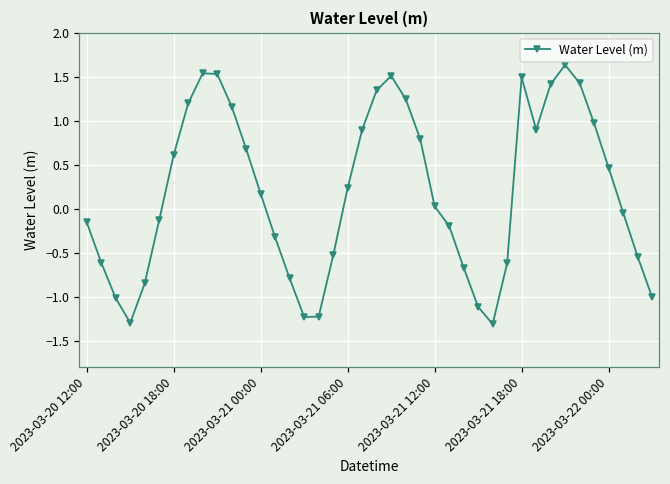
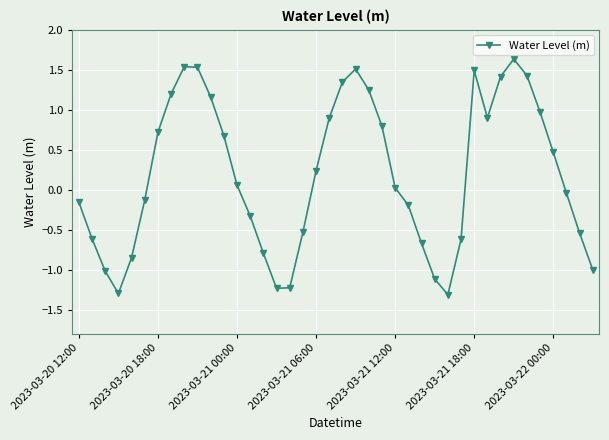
  {
    "2023-03-20 12:00": -0.2,
-   "2023-03-20 18:00": 0.6,
-   "2023-03-21 00:00": 0.2,
+   "2023-03-20 18:00": 0.7,
+   "2023-03-21 00:00": 0.1,
    "2023-03-21 06:00": 0.2,
    "2023-03-21 12:00": 0.0,
    "2023-03-21 18:00": 1.5,
    "2023-03-22 00:00": 0.5
  }
